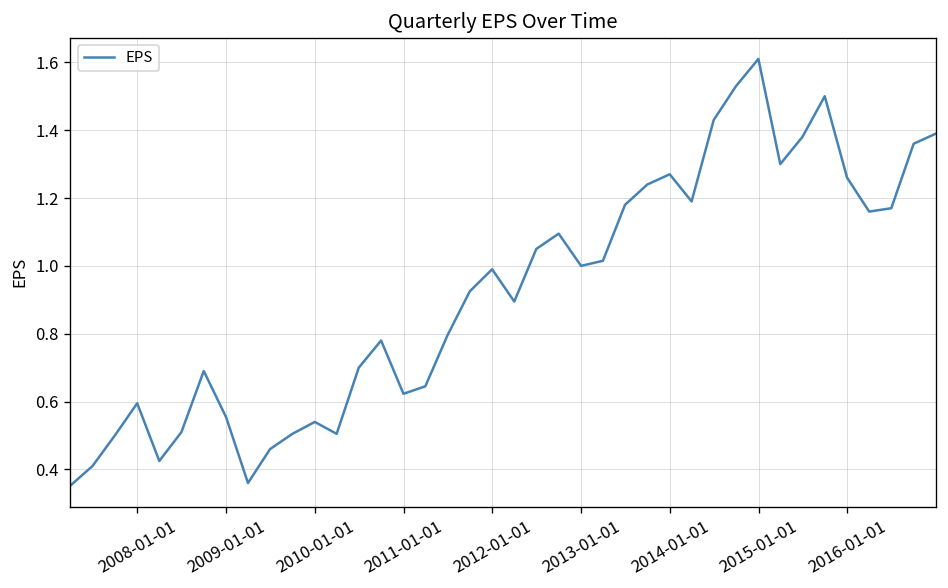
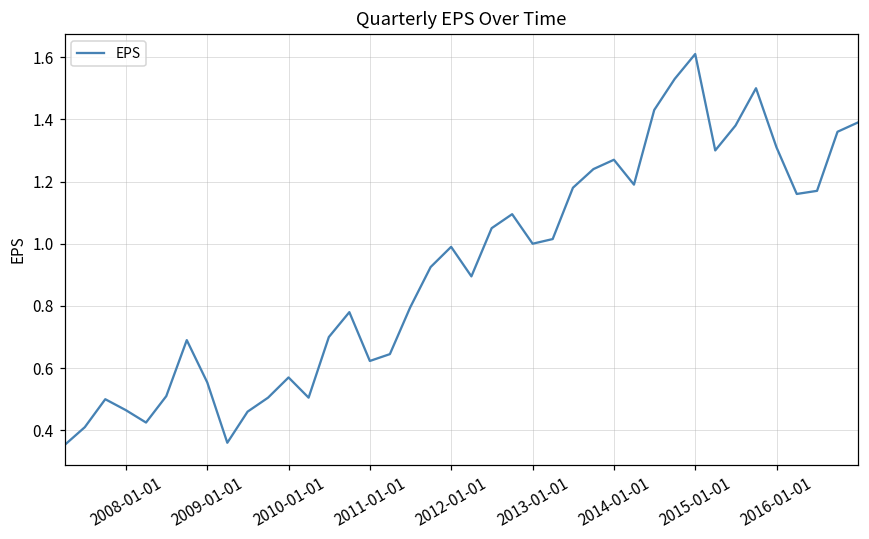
  {
-   "2008-01-01": 0.60,
+   "2008-01-01": 0.47,
    "2009-01-01": 0.55,
-   "2010-01-01": 0.54,
+   "2010-01-01": 0.57,
    "2011-01-01": 0.62,
    "2012-01-01": 0.99,
    "2013-01-01": 1.00,
    "2014-01-01": 1.27,
    "2015-01-01": 1.61,
-   "2016-01-01": 1.26
+   "2016-01-01": 1.31
  }
